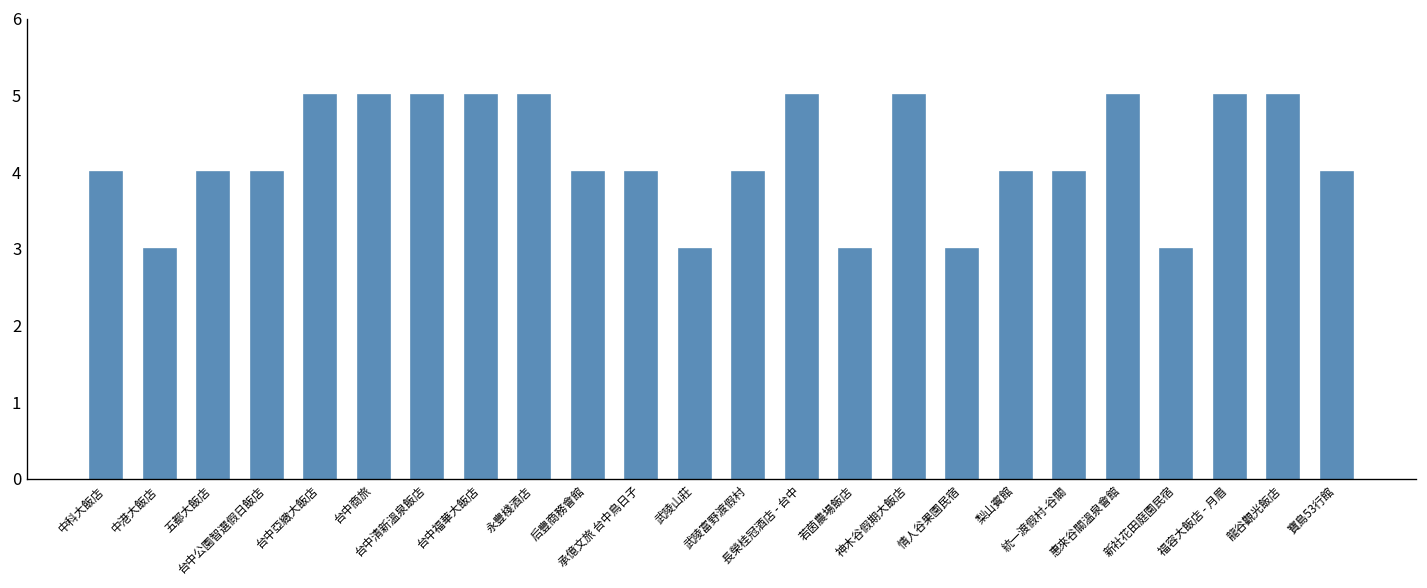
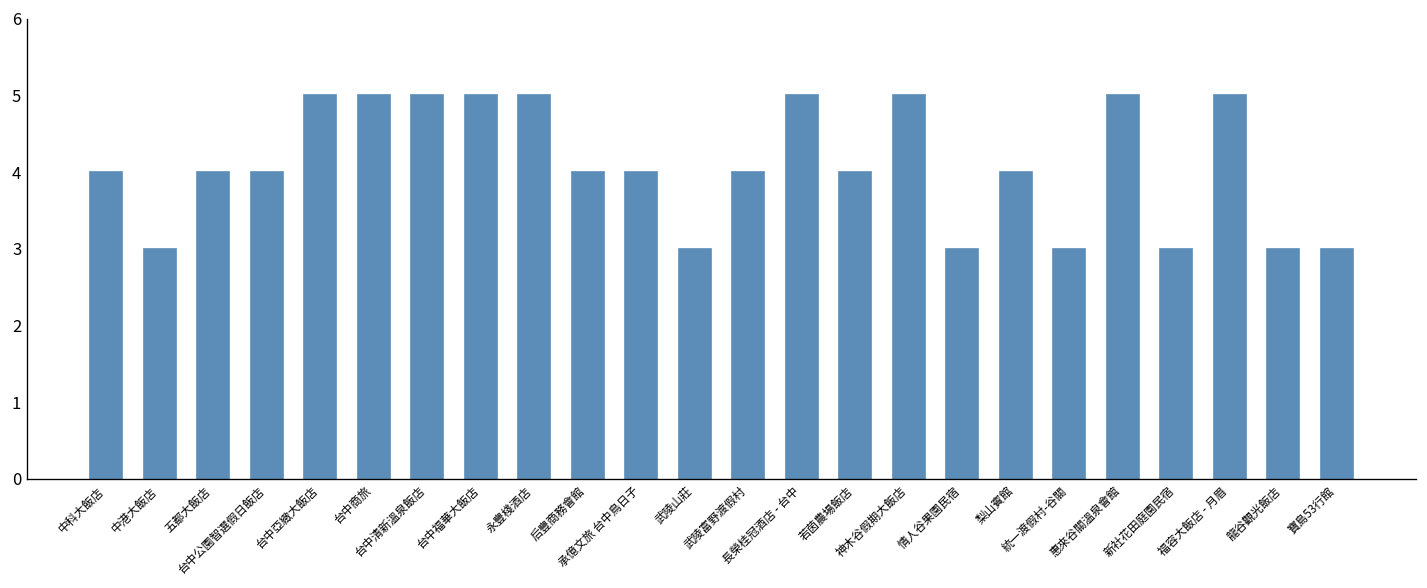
  {
    "中科大飯店": 4,
    "中港大飯店": 3,
    "五都大飯店": 4,
    "台中公園智選假日飯店": 4,
    "台中亞緻大飯店": 5,
    "台中商旅": 5,
    "台中清新溫泉飯店": 5,
    "台中福華大飯店": 5,
    "永豐棧酒店": 5,
    "后豐商務會館": 4,
    "承億文旅 台中鳥日子": 4,
    "武陵山莊": 3,
    "武陵富野渡假村": 4,
    "長榮桂冠酒店 - 台中": 5,
-   "若茵農場飯店": 3,
+   "若茵農場飯店": 4,
    "神木谷假期大飯店": 5,
    "情人谷果園民宿": 3,
    "梨山賓館": 4,
-   "統一渡假村-谷關": 4,
+   "統一渡假村-谷關": 3,
    "惠來谷關溫泉會館": 5,
    "新社花田庭園民宿": 3,
    "福容大飯店 - 月眉": 5,
-   "龍谷觀光飯店": 5,
-   "寶島53行館": 4
+   "龍谷觀光飯店": 3,
+   "寶島53行館": 3
  }
